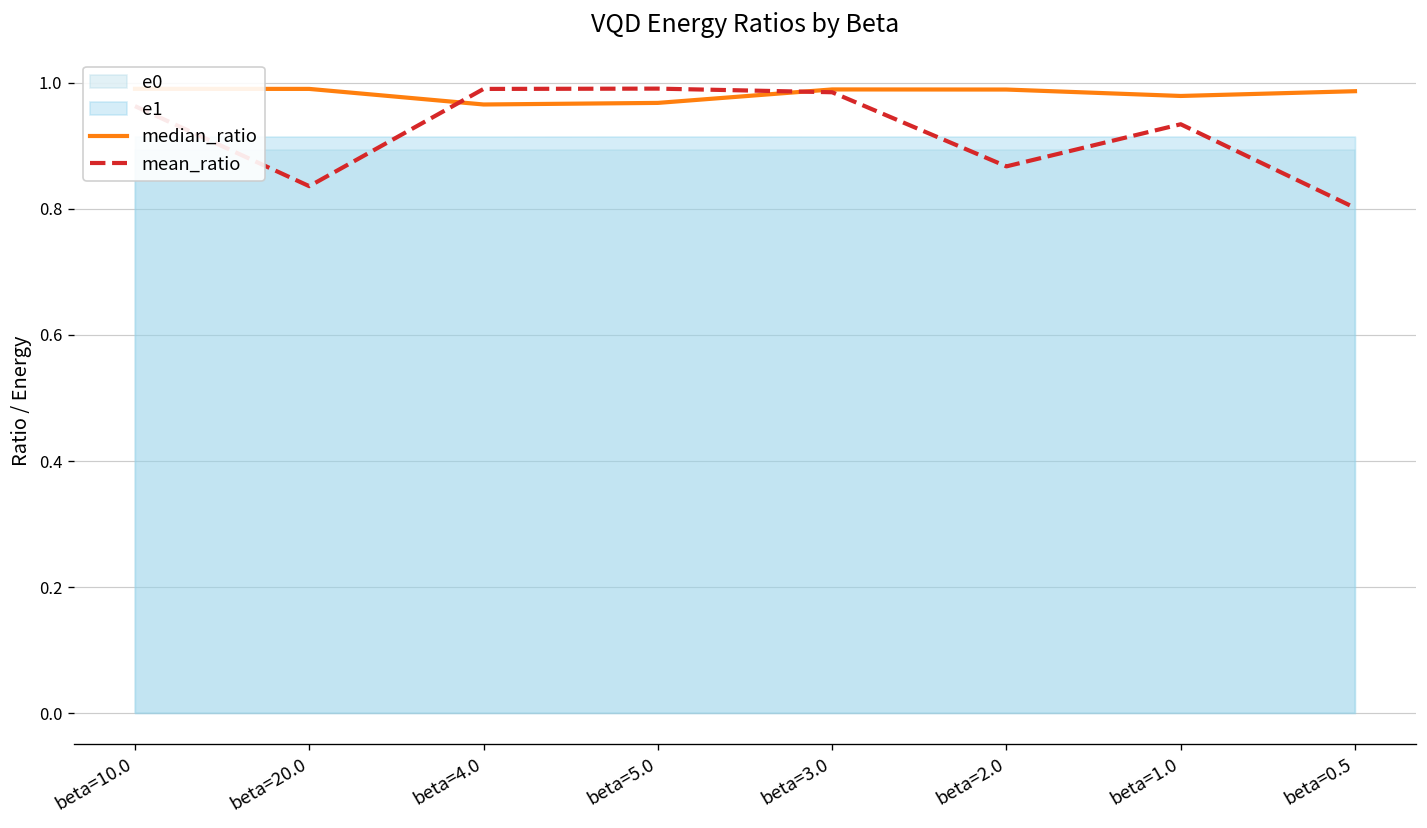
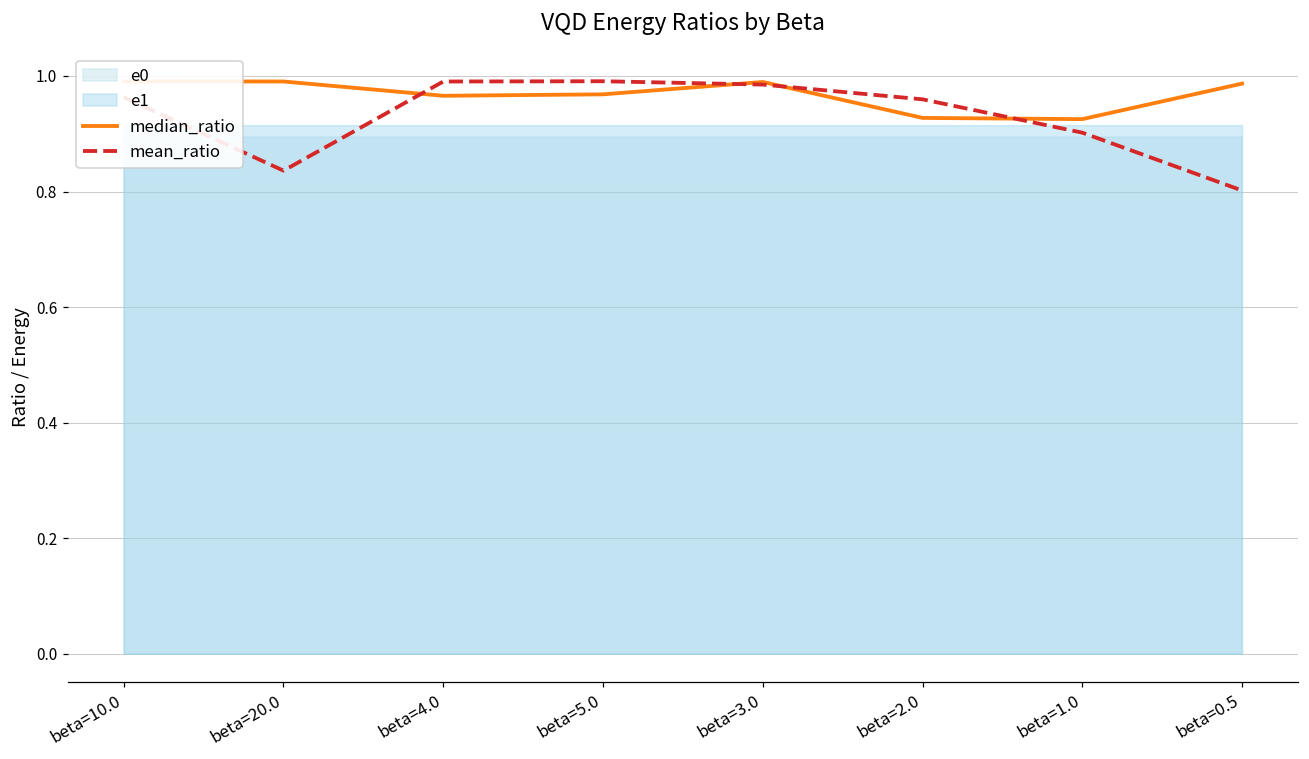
  {
    "median_ratio": {
      "beta=20.0": 0.99,
      "beta=4.0": 0.97,
      "beta=5.0": 0.97,
-     "beta=2.0": 0.99,
-     "beta=1.0": 0.98,
+     "beta=2.0": 0.93,
+     "beta=1.0": 0.93,
      "beta=0.5": 0.99
    },
    "mean_ratio": {
      "beta=20.0": 0.84,
      "beta=4.0": 0.99,
      "beta=5.0": 0.99,
-     "beta=2.0": 0.87,
-     "beta=1.0": 0.93,
+     "beta=2.0": 0.96,
+     "beta=1.0": 0.90,
      "beta=0.5": 0.80
    }
  }
